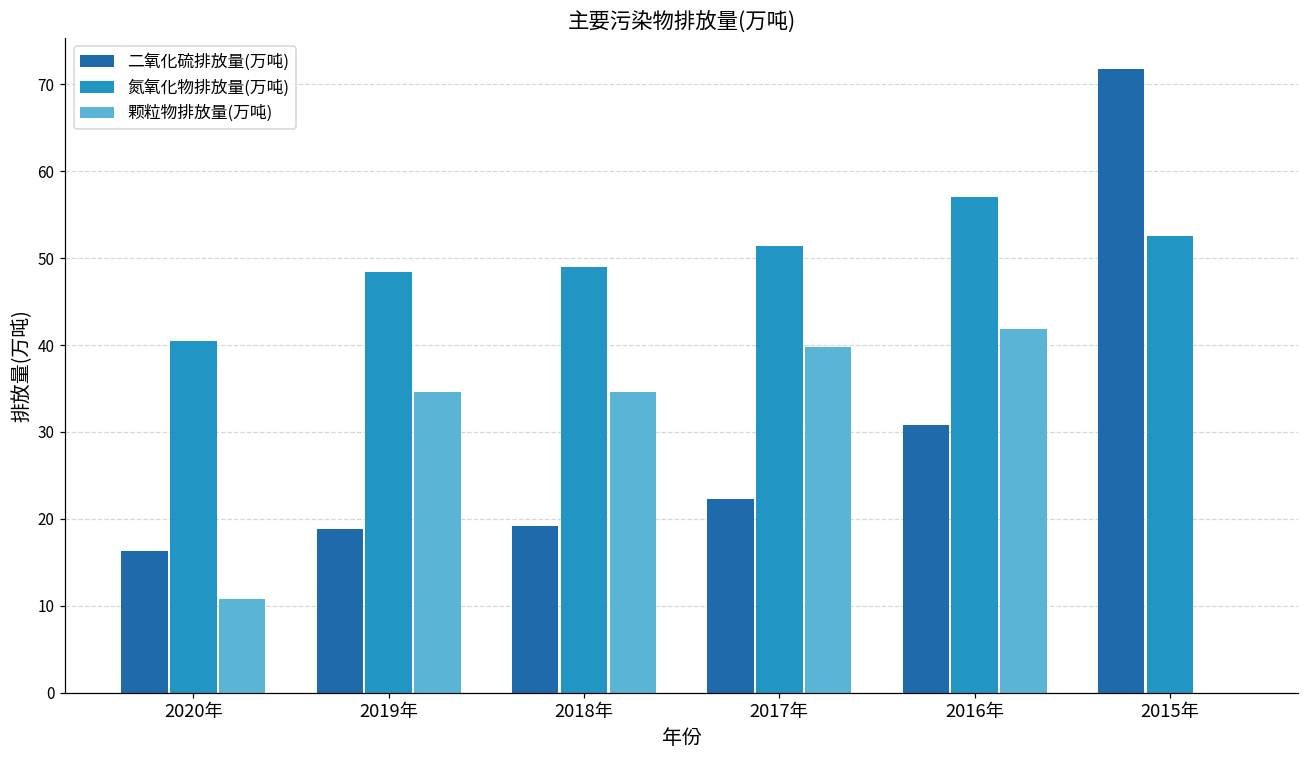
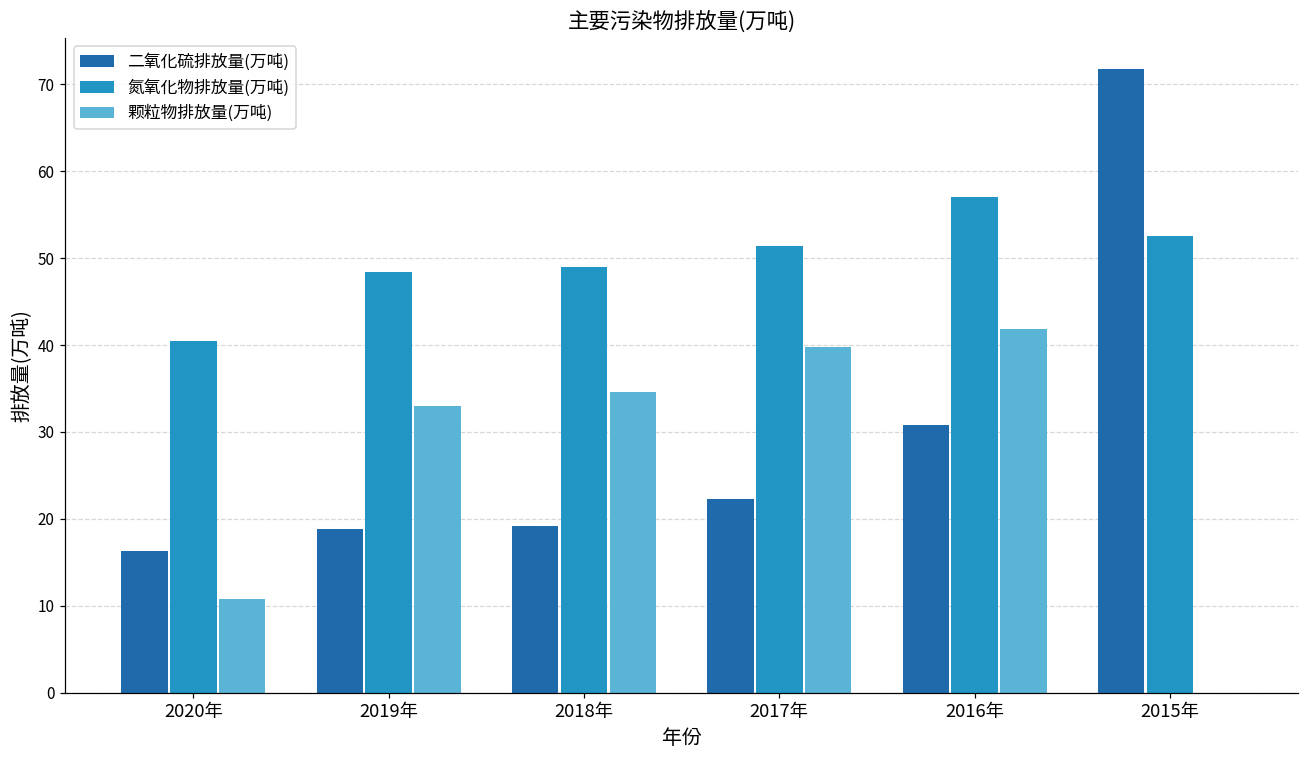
  {
    "颗粒物排放量(万吨)": {
      "2020年": 11,
-     "2019年": 35,
+     "2019年": 33,
      "2018年": 35,
      "2017年": 40,
      "2016年": 42,
      "2015年": 0
    }
  }
